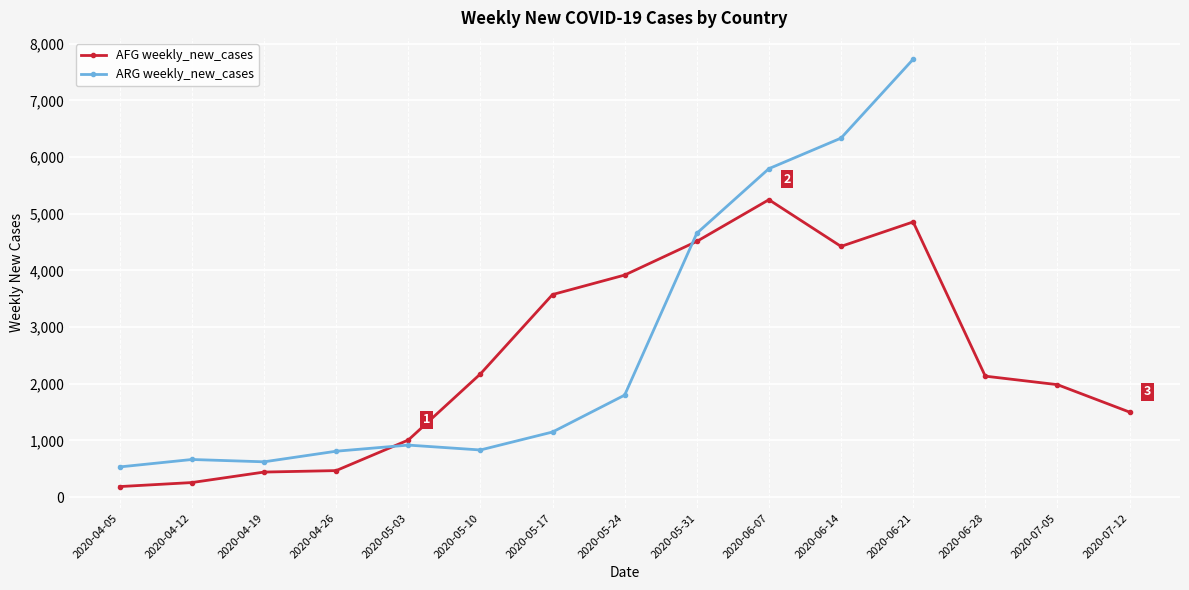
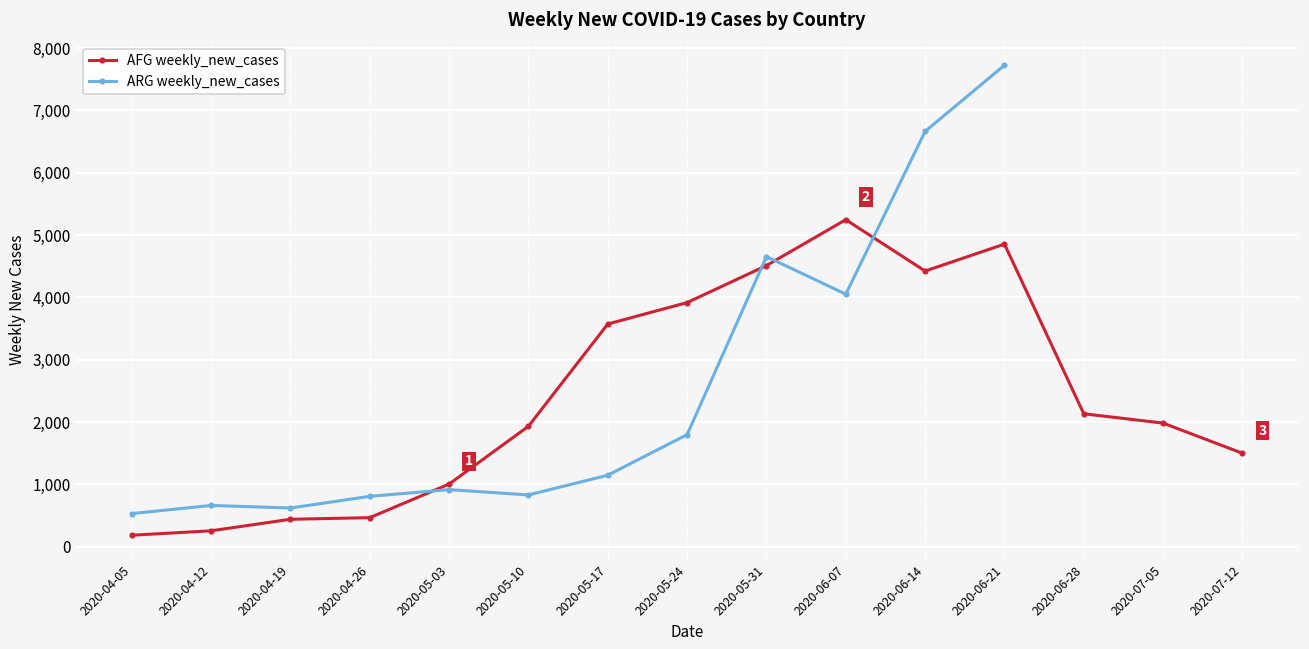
  {
    "AFG weekly_new_cases": {
      "2020-04-05": "200",
      "2020-04-12": "300",
      "2020-04-19": "400",
      "2020-04-26": "500",
-     "2020-05-10": "2,200",
+     "2020-05-10": "1,900",
      "2020-05-17": "3,600",
      "2020-05-24": "3,900",
      "2020-05-31": "4,500",
      "2020-06-07": "5,200",
      "2020-06-14": "4,400",
      "2020-06-21": "4,900",
      "2020-06-28": "2,100",
      "2020-07-05": "2,000"
    },
    "ARG weekly_new_cases": {
      "2020-04-05": "500",
      "2020-04-12": "700",
      "2020-04-19": "600",
      "2020-04-26": "800",
      "2020-05-03": "900",
      "2020-05-10": "800",
      "2020-05-17": "1,100",
      "2020-05-24": "1,800",
      "2020-05-31": "4,700",
-     "2020-06-07": "5,800",
-     "2020-06-14": "6,300",
+     "2020-06-07": "4,100",
+     "2020-06-14": "6,700",
      "2020-06-21": "7,700"
    }
  }
